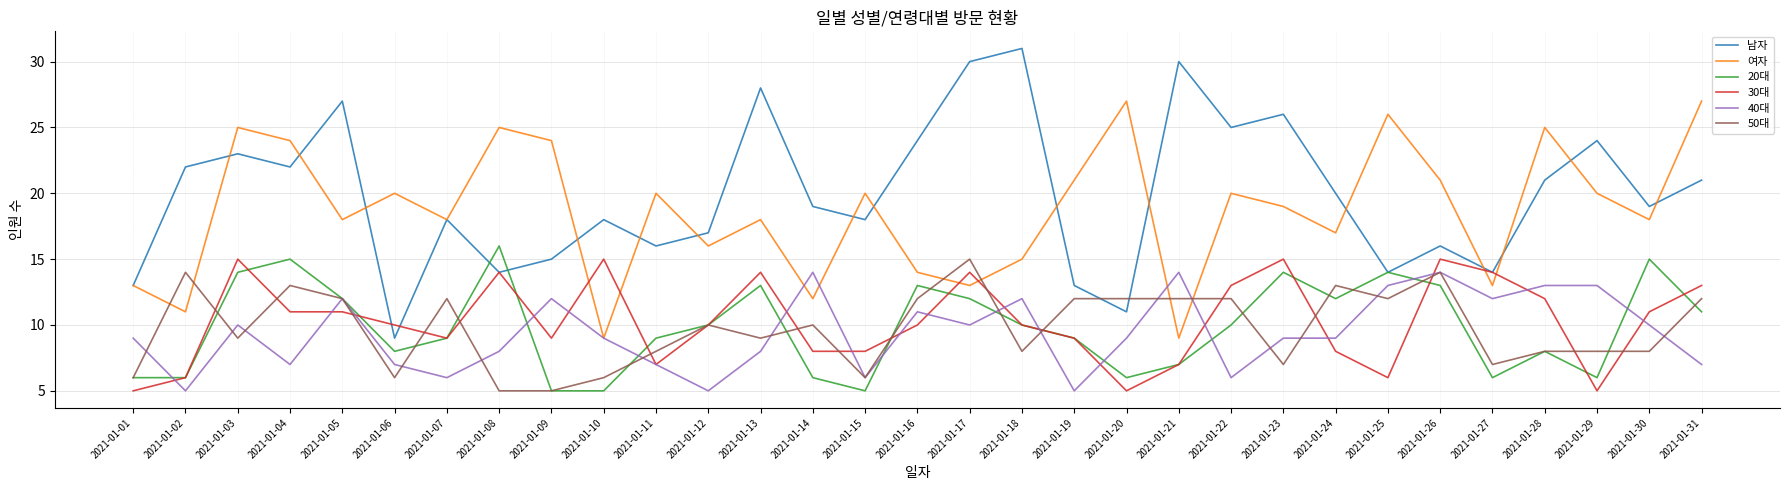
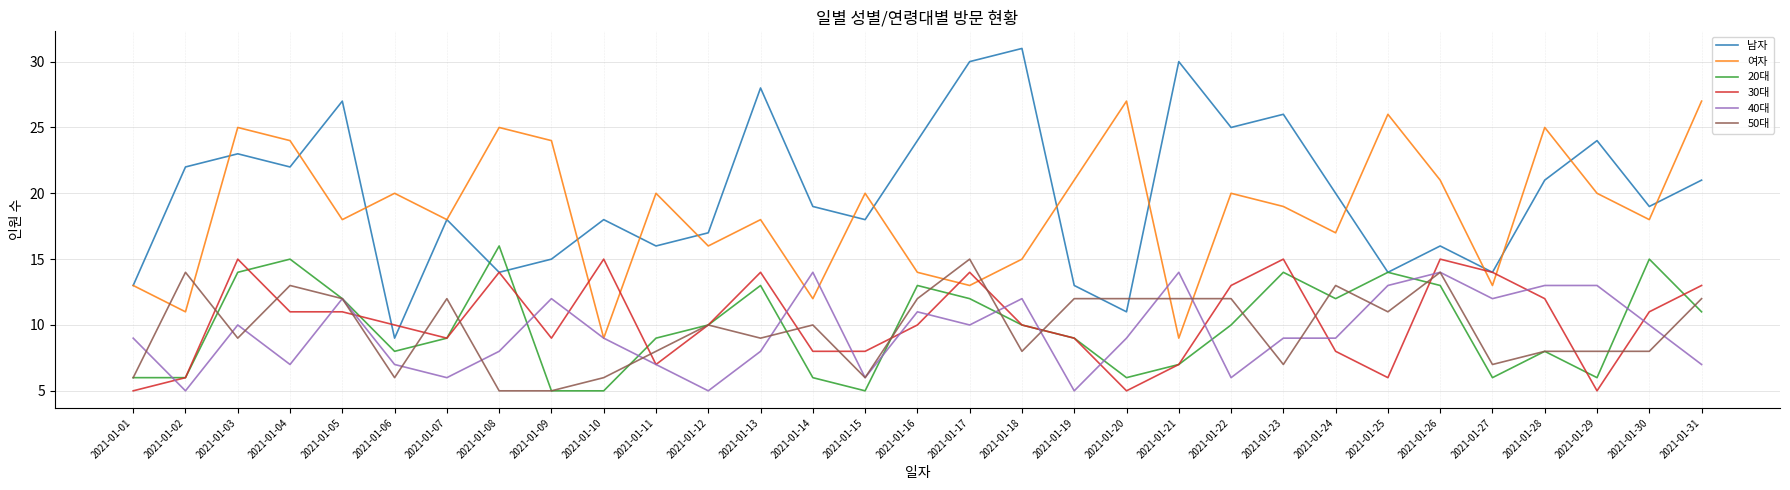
  {
    "남자": {
      "2021-01-02": 22,
      "2021-01-03": 23,
      "2021-01-04": 22,
      "2021-01-05": 27,
      "2021-01-06": 9,
      "2021-01-09": 15,
      "2021-01-10": 18,
      "2021-01-11": 16,
      "2021-01-12": 17,
      "2021-01-13": 28,
      "2021-01-14": 19,
      "2021-01-15": 18,
      "2021-01-16": 24,
      "2021-01-17": 30,
      "2021-01-18": 31,
      "2021-01-19": 13,
      "2021-01-20": 11,
      "2021-01-21": 30,
      "2021-01-22": 25,
      "2021-01-23": 26,
      "2021-01-24": 20,
      "2021-01-26": 16,
      "2021-01-28": 21,
      "2021-01-29": 24,
      "2021-01-30": 19,
      "2021-01-31": 21
    },
    "여자": {
      "2021-01-02": 11,
      "2021-01-03": 25,
      "2021-01-04": 24,
      "2021-01-05": 18,
      "2021-01-06": 20,
      "2021-01-08": 25,
      "2021-01-09": 24,
      "2021-01-11": 20,
      "2021-01-12": 16,
      "2021-01-13": 18,
      "2021-01-14": 12,
      "2021-01-15": 20,
      "2021-01-16": 14,
      "2021-01-17": 13,
      "2021-01-18": 15,
      "2021-01-19": 21,
      "2021-01-20": 27,
      "2021-01-21": 9,
      "2021-01-22": 20,
      "2021-01-23": 19,
      "2021-01-24": 17,
      "2021-01-25": 26,
      "2021-01-26": 21,
      "2021-01-27": 13,
      "2021-01-28": 25,
      "2021-01-29": 20,
      "2021-01-30": 18,
      "2021-01-31": 27
    },
    "20대": {
      "2021-01-03": 14,
      "2021-01-04": 15,
      "2021-01-06": 8,
      "2021-01-08": 16,
      "2021-01-10": 5,
      "2021-01-11": 9,
      "2021-01-13": 13,
      "2021-01-14": 6,
      "2021-01-15": 5,
      "2021-01-16": 13,
      "2021-01-17": 12,
      "2021-01-20": 6,
      "2021-01-22": 10,
      "2021-01-23": 14,
      "2021-01-24": 12,
      "2021-01-26": 13,
      "2021-01-27": 6,
      "2021-01-29": 6,
      "2021-01-30": 15,
      "2021-01-31": 11
    },
    "30대": {
      "2021-01-01": 5,
      "2021-01-03": 15,
      "2021-01-04": 11,
      "2021-01-05": 11,
      "2021-01-06": 10,
      "2021-01-09": 9,
      "2021-01-10": 15,
      "2021-01-13": 14,
      "2021-01-14": 8,
      "2021-01-15": 8,
      "2021-01-16": 10,
      "2021-01-17": 14,
      "2021-01-20": 5,
      "2021-01-22": 13,
      "2021-01-23": 15,
      "2021-01-24": 8,
      "2021-01-25": 6,
      "2021-01-26": 15,
      "2021-01-28": 12,
      "2021-01-29": 5,
      "2021-01-30": 11,
      "2021-01-31": 13
    },
    "40대": {
      "2021-01-01": 9,
      "2021-01-02": 5,
      "2021-01-03": 10,
      "2021-01-04": 7,
      "2021-01-06": 7,
      "2021-01-07": 6,
      "2021-01-08": 8,
      "2021-01-09": 12,
      "2021-01-12": 5,
      "2021-01-13": 8,
      "2021-01-14": 14,
      "2021-01-16": 11,
      "2021-01-17": 10,
      "2021-01-18": 12,
      "2021-01-19": 5,
      "2021-01-20": 9,
      "2021-01-21": 14,
      "2021-01-22": 6,
      "2021-01-23": 9,
      "2021-01-24": 9,
      "2021-01-25": 13,
      "2021-01-27": 12,
      "2021-01-28": 13,
      "2021-01-29": 13,
      "2021-01-30": 10,
      "2021-01-31": 7
    },
    "50대": {
      "2021-01-02": 14,
      "2021-01-03": 9,
      "2021-01-04": 13,
      "2021-01-06": 6,
      "2021-01-07": 12,
      "2021-01-08": 5,
      "2021-01-10": 6,
      "2021-01-11": 8,
      "2021-01-13": 9,
      "2021-01-14": 10,
      "2021-01-16": 12,
      "2021-01-17": 15,
      "2021-01-18": 8,
      "2021-01-19": 12,
      "2021-01-20": 12,
      "2021-01-21": 12,
      "2021-01-22": 12,
      "2021-01-23": 7,
      "2021-01-24": 13,
-     "2021-01-25": 12,
+     "2021-01-25": 11,
      "2021-01-27": 7,
      "2021-01-29": 8,
      "2021-01-30": 8,
      "2021-01-31": 12
    }
  }
